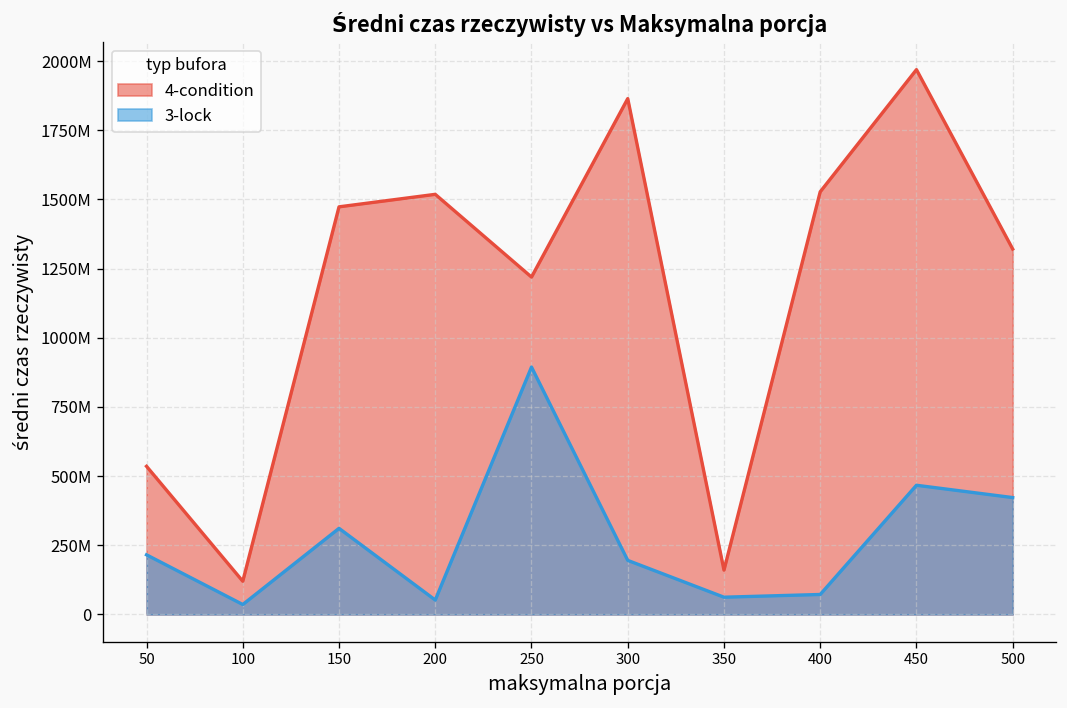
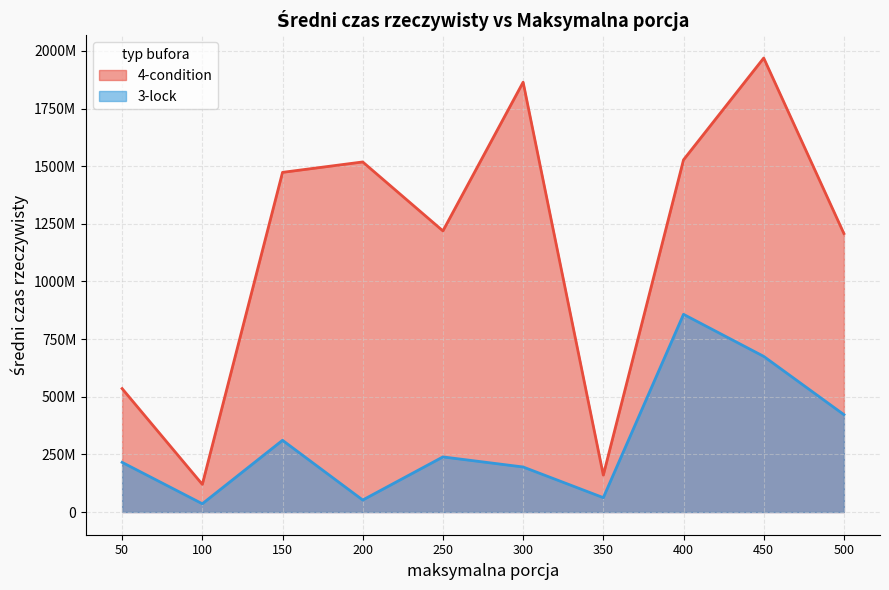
  {
    "4-condition": {
      "50": 540000000,
      "100": 120000000,
      "150": 1470000000,
      "200": 1520000000,
      "250": 1220000000,
      "300": 1860000000,
      "350": 160000000,
      "400": 1530000000,
      "450": 1970000000,
-     "500": 1320000000
+     "500": 1210000000
    },
    "3-lock": {
      "50": 220000000,
      "100": 40000000,
      "150": 310000000,
      "200": 50000000,
-     "250": 890000000,
+     "250": 240000000,
      "300": 200000000,
      "350": 60000000,
-     "400": 70000000,
-     "450": 470000000,
+     "400": 860000000,
+     "450": 680000000,
      "500": 420000000
    }
  }
